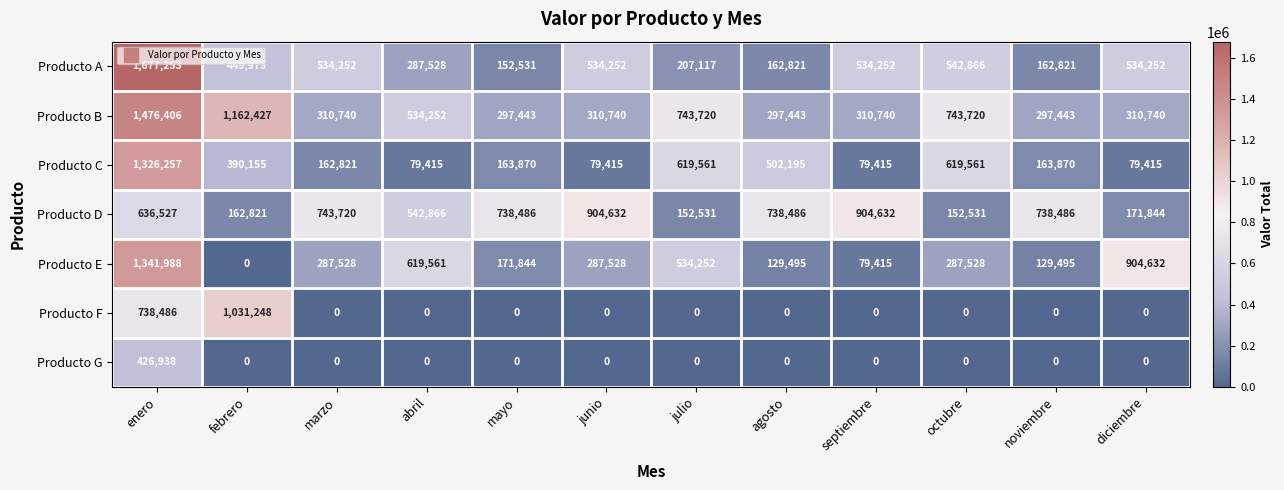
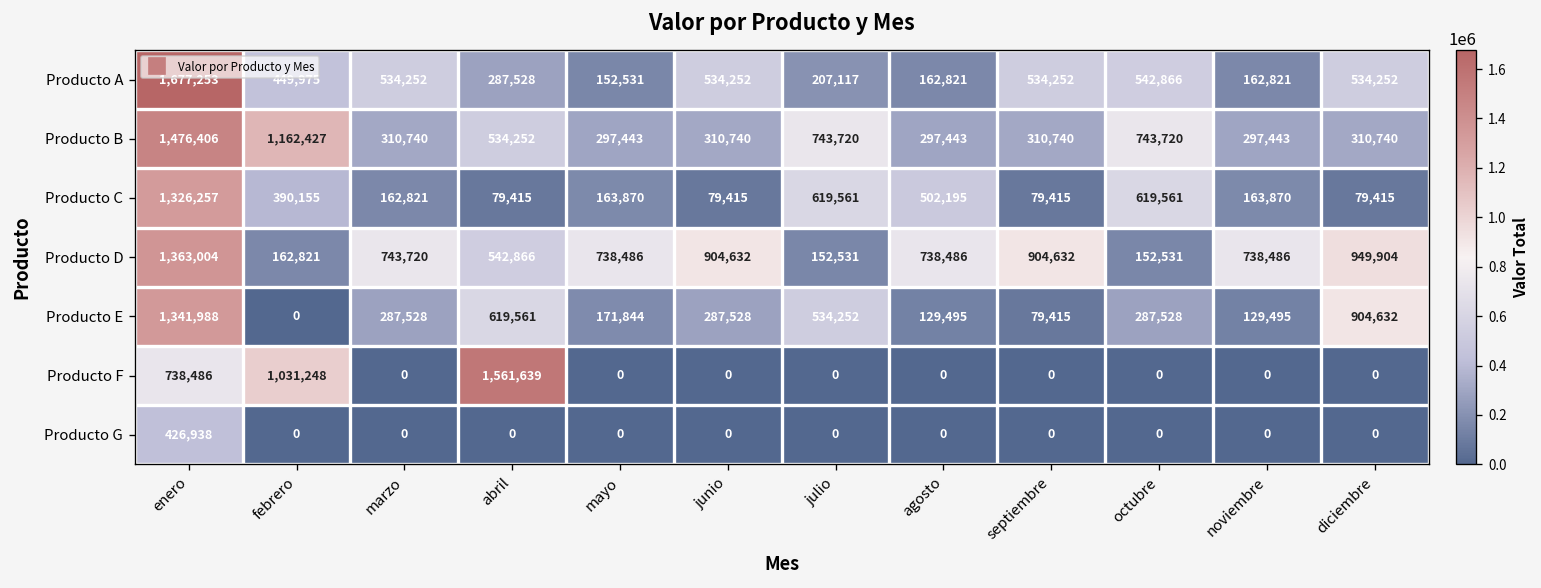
  {
    "Producto A": {
      "marzo": "534,252",
      "abril": "287,528",
      "mayo": "152,531",
      "junio": "534,252",
      "julio": "207,117",
      "agosto": "162,821",
      "septiembre": "534,252",
      "octubre": "542,866",
      "noviembre": "162,821",
      "diciembre": "534,252"
    },
    "Producto B": {
      "enero": "1,476,406",
      "febrero": "1,162,427",
      "marzo": "310,740",
      "abril": "534,252",
      "mayo": "297,443",
      "junio": "310,740",
      "julio": "743,720",
      "agosto": "297,443",
      "septiembre": "310,740",
      "octubre": "743,720",
      "noviembre": "297,443",
      "diciembre": "310,740"
    },
    "Producto C": {
      "enero": "1,326,257",
      "febrero": "390,155",
      "marzo": "162,821",
      "abril": "79,415",
      "mayo": "163,870",
      "junio": "79,415",
      "julio": "619,561",
      "agosto": "502,195",
      "septiembre": "79,415",
      "octubre": "619,561",
      "noviembre": "163,870",
      "diciembre": "79,415"
    },
    "Producto D": {
-     "enero": "636,527",
+     "enero": "1,363,004",
      "febrero": "162,821",
      "marzo": "743,720",
      "abril": "542,866",
      "mayo": "738,486",
      "junio": "904,632",
      "julio": "152,531",
      "agosto": "738,486",
      "septiembre": "904,632",
      "octubre": "152,531",
      "noviembre": "738,486",
-     "diciembre": "171,844"
+     "diciembre": "949,904"
    },
    "Producto E": {
      "enero": "1,341,988",
      "febrero": "0",
      "marzo": "287,528",
      "abril": "619,561",
      "mayo": "171,844",
      "junio": "287,528",
      "julio": "534,252",
      "agosto": "129,495",
      "septiembre": "79,415",
      "octubre": "287,528",
      "noviembre": "129,495",
      "diciembre": "904,632"
    },
    "Producto F": {
      "enero": "738,486",
      "febrero": "1,031,248",
      "marzo": "0",
-     "abril": "0",
+     "abril": "1,561,639",
      "mayo": "0",
      "junio": "0",
      "julio": "0",
      "agosto": "0",
      "septiembre": "0",
      "octubre": "0",
      "noviembre": "0",
      "diciembre": "0"
    },
    "Producto G": {
      "enero": "426,938",
      "febrero": "0",
      "marzo": "0",
      "abril": "0",
      "mayo": "0",
      "junio": "0",
      "julio": "0",
      "agosto": "0",
      "septiembre": "0",
      "octubre": "0",
      "noviembre": "0",
      "diciembre": "0"
    }
  }
